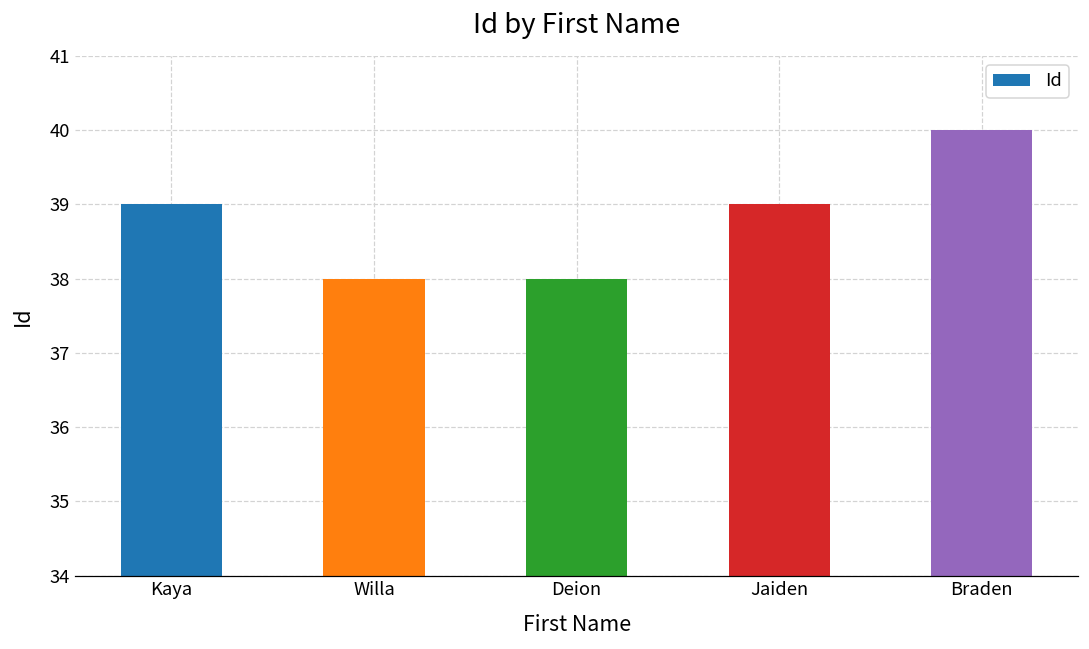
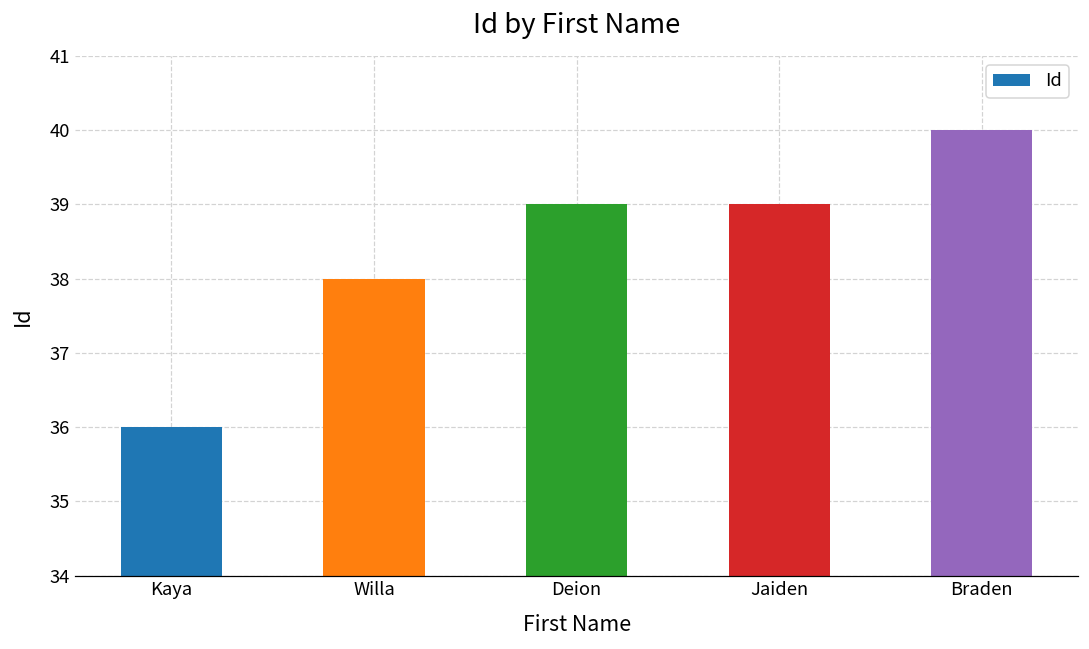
  {
-   "Kaya": 39,
+   "Kaya": 36,
    "Willa": 38,
-   "Deion": 38,
+   "Deion": 39,
    "Jaiden": 39,
    "Braden": 40
  }
